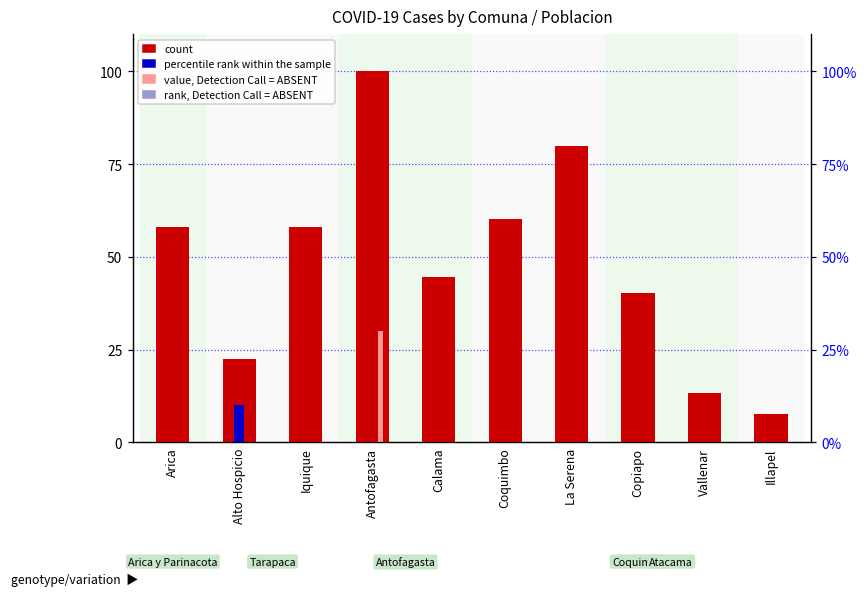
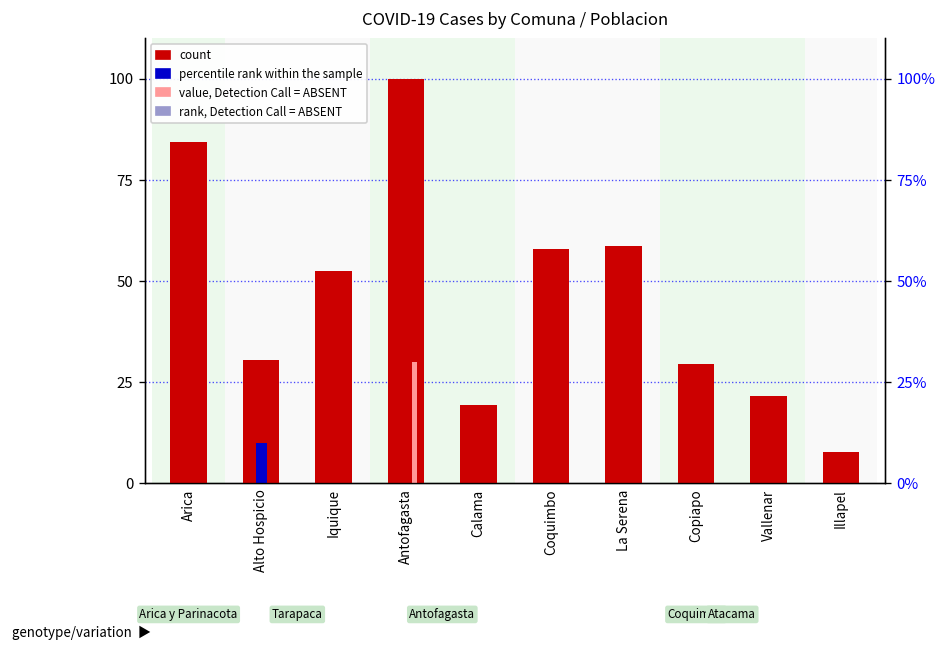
  {
    "count": {
-     "Arica": 58,
-     "Alto Hospicio": 23,
-     "Iquique": 58,
+     "Arica": 84,
+     "Alto Hospicio": 31,
+     "Iquique": 52,
      "Antofagasta": 100,
-     "Calama": 45,
-     "Coquimbo": 60,
-     "La Serena": 80,
-     "Copiapo": 40,
-     "Vallenar": 13,
+     "Calama": 19,
+     "Coquimbo": 58,
+     "La Serena": 59,
+     "Copiapo": 30,
+     "Vallenar": 22,
      "Illapel": 8
    },
    "percentile rank within the sample": {
      "Arica": 0,
      "Iquique": 0,
      "Antofagasta": 0,
      "Calama": 0,
      "Coquimbo": 0,
      "La Serena": 0,
      "Copiapo": 0,
      "Vallenar": 0,
      "Illapel": 0
    },
    "value, Detection Call = ABSENT": {
      "Arica": 0,
      "Alto Hospicio": 0,
      "Iquique": 0,
      "Calama": 0,
      "Coquimbo": 0,
      "La Serena": 0,
      "Copiapo": 0,
      "Vallenar": 0,
      "Illapel": 0
    },
    "rank, Detection Call = ABSENT": {
      "Arica": 0,
      "Alto Hospicio": 0,
      "Iquique": 0,
      "Antofagasta": 0,
      "Calama": 0,
      "Coquimbo": 0,
      "La Serena": 0,
      "Copiapo": 0,
      "Vallenar": 0,
      "Illapel": 0
    }
  }
